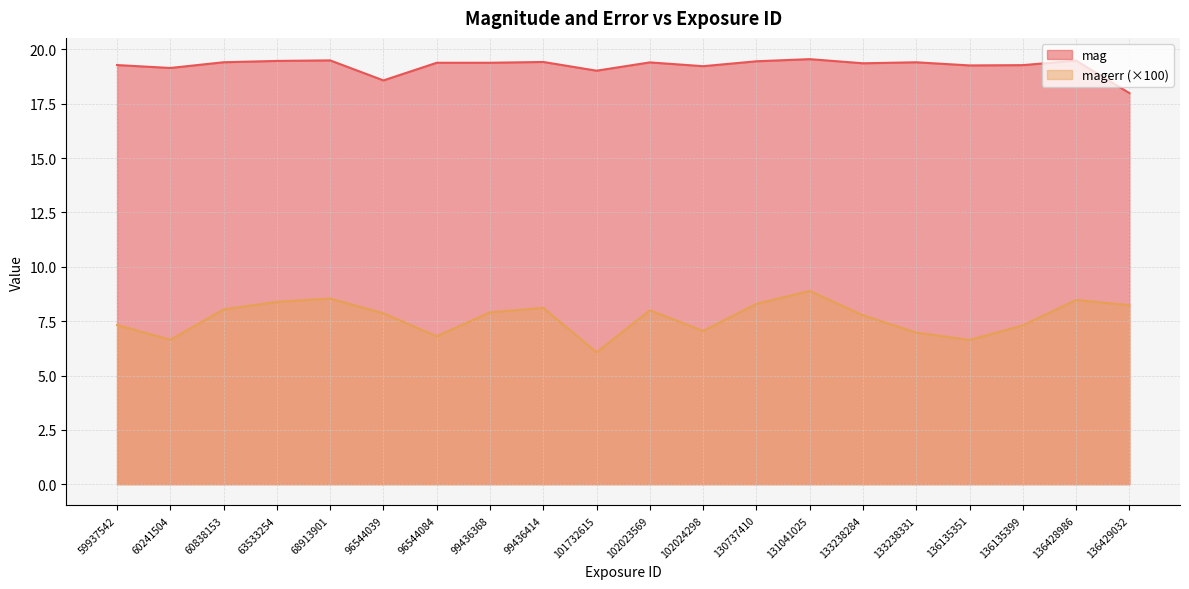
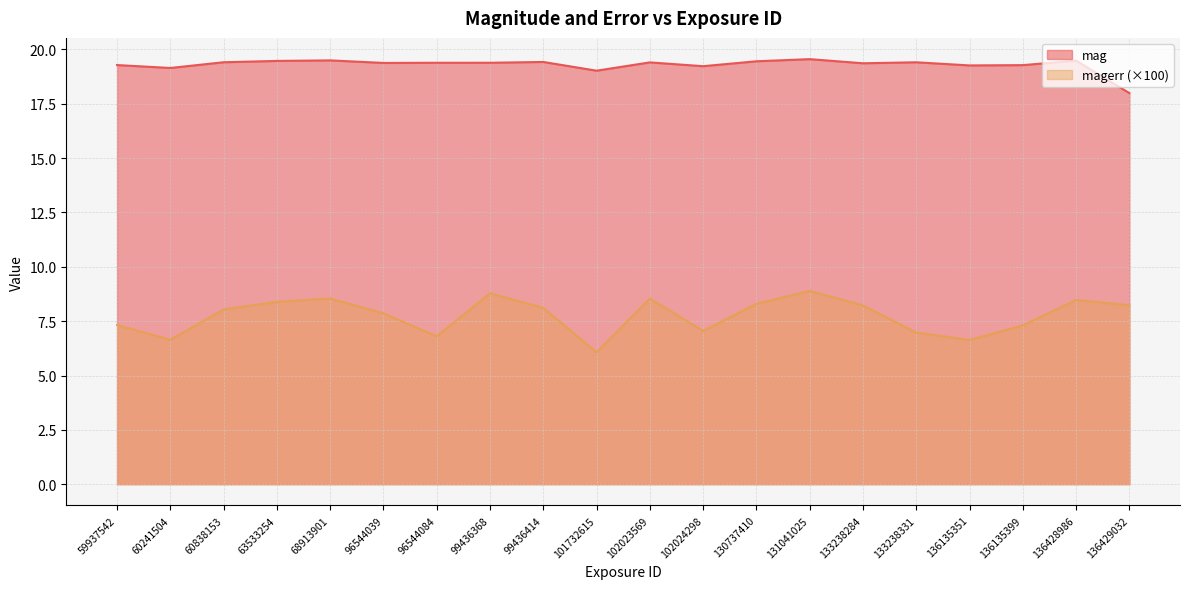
  {
    "mag": {
      "59937542": 19.3,
      "60241504": 19.1,
      "60838153": 19.4,
      "63533254": 19.5,
      "68913901": 19.5,
-     "96544039": 18.6,
+     "96544039": 19.4,
      "96544084": 19.4,
      "99436368": 19.4,
      "99436414": 19.4,
      "101732615": 19.0,
      "102023569": 19.4,
      "102024298": 19.2,
      "130737410": 19.5,
      "131041025": 19.6,
      "133238284": 19.4,
      "133238331": 19.4,
      "136135351": 19.3,
      "136135399": 19.3,
      "136429032": 18.0
    },
    "magerr (×100)": {
      "59937542": 7.3,
      "60241504": 6.6,
      "60838153": 8.0,
      "63533254": 8.4,
      "68913901": 8.5,
      "96544039": 7.9,
      "96544084": 6.8,
-     "99436368": 7.9,
+     "99436368": 8.8,
      "99436414": 8.1,
      "101732615": 6.1,
-     "102023569": 8.0,
+     "102023569": 8.5,
      "102024298": 7.1,
      "130737410": 8.3,
      "131041025": 8.9,
-     "133238284": 7.8,
+     "133238284": 8.2,
      "133238331": 7.0,
      "136135351": 6.6,
      "136135399": 7.3,
      "136428986": 8.5,
      "136429032": 8.2
    }
  }
